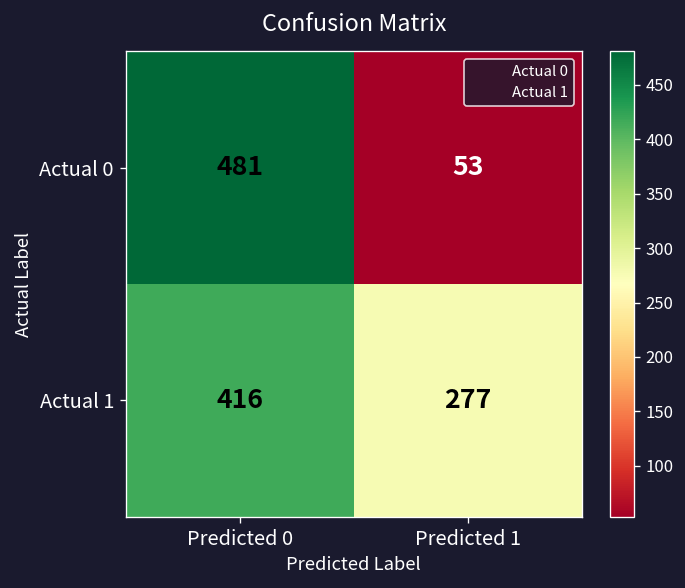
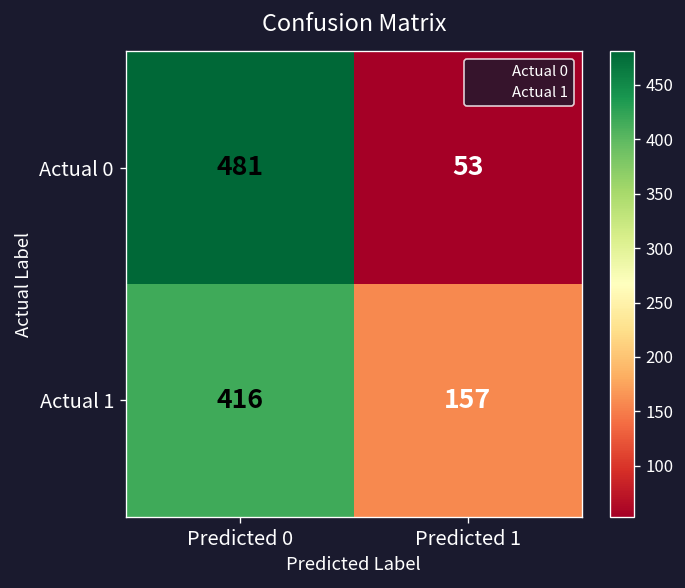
  {
    "Actual 1": {
-     "Predicted 1": 277
+     "Predicted 1": 157
    }
  }
